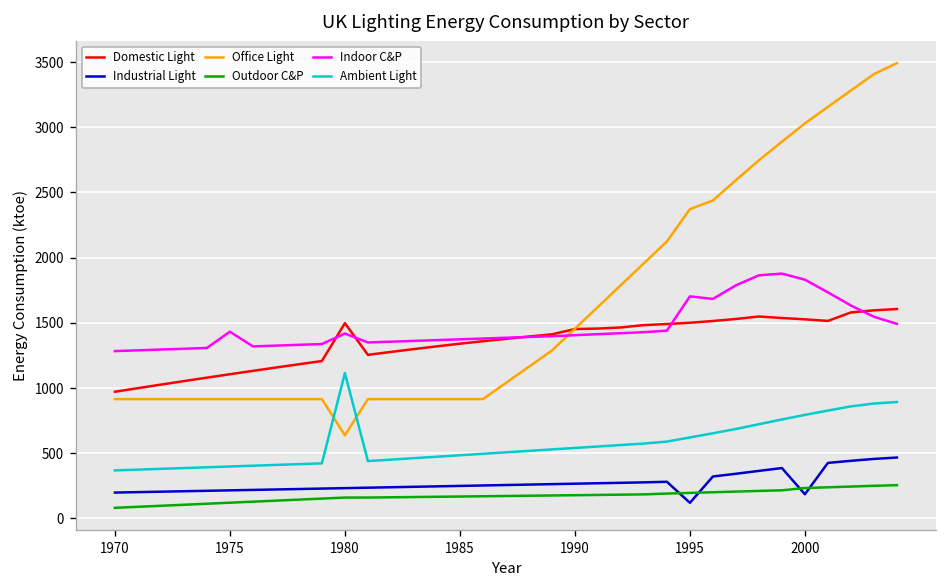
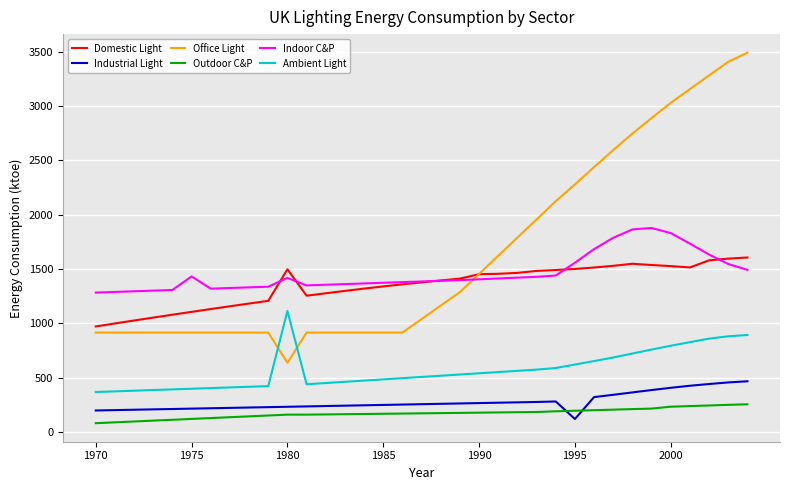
  {
    "Domestic Light": {
      "1970": 970,
      "1975": 1110,
      "1980": 1500,
      "1985": 1340,
      "1995": 1500,
      "2000": 1530
    },
    "Industrial Light": {
      "1970": 200,
      "1975": 220,
      "1980": 230,
      "1985": 250,
      "1990": 270,
      "1995": 120,
-     "2000": 190
+     "2000": 410
    },
    "Office Light": {
      "1970": 910,
      "1975": 910,
      "1980": 640,
      "1985": 910,
-     "1995": 2370,
+     "1995": 2280,
      "2000": 3030
    },
    "Outdoor C&P": {
      "1970": 80,
      "1975": 120,
      "1980": 160,
      "1985": 170,
      "1990": 180,
      "1995": 200,
      "2000": 230
    },
    "Indoor C&P": {
      "1970": 1280,
      "1975": 1430,
      "1980": 1420,
      "1985": 1370,
      "1990": 1410,
-     "1995": 1700,
+     "1995": 1560,
      "2000": 1830
    },
    "Ambient Light": {
      "1970": 370,
      "1975": 400,
      "1980": 1110,
      "1985": 480,
      "1990": 540,
      "1995": 620,
      "2000": 790
    }
  }
